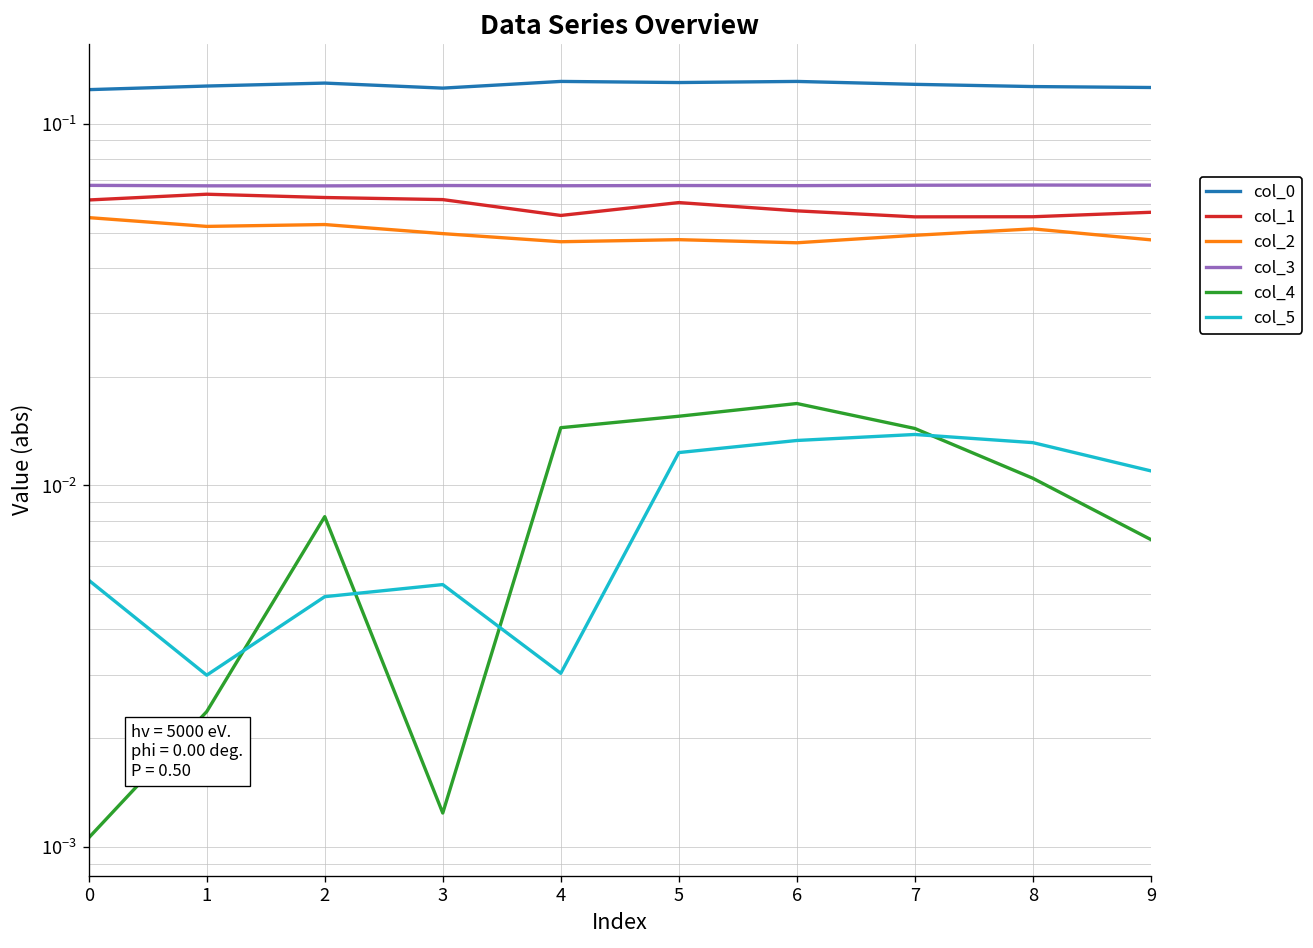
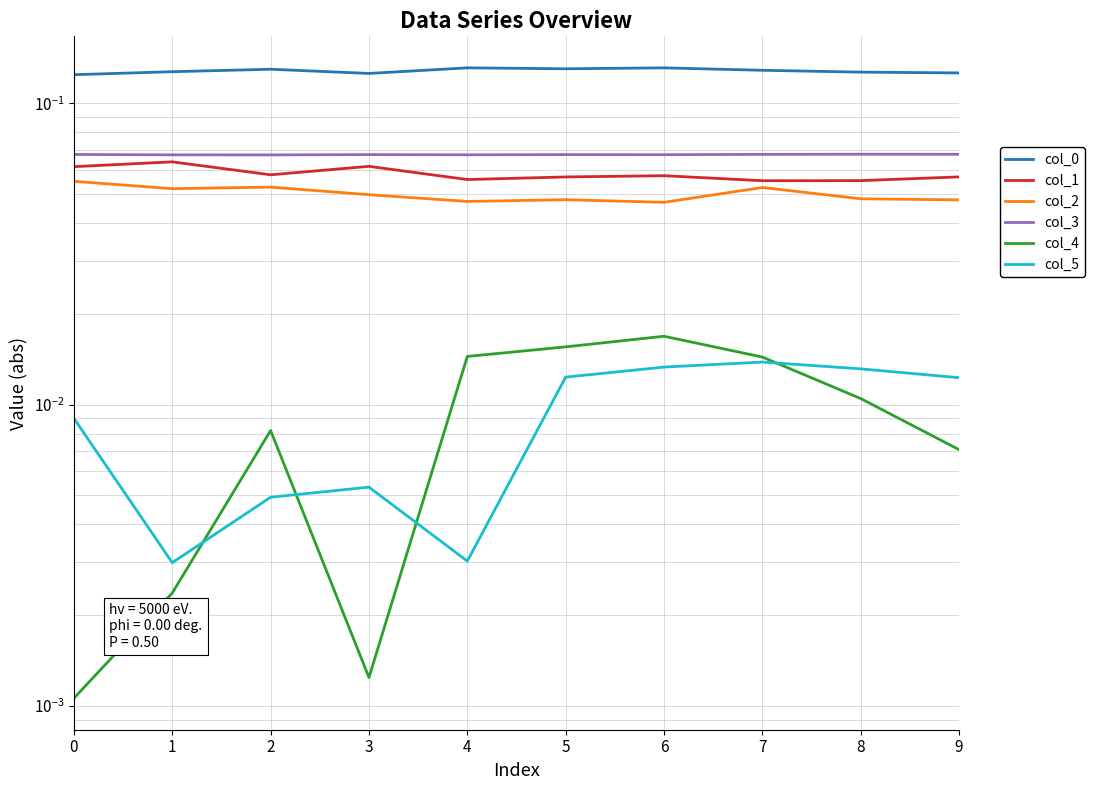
  {
    "col_0": {
      "0": 0.124,
      "1": 0.127,
      "2": 0.130,
      "3": 0.126,
      "4": 0.13,
      "5": 0.130,
      "6": 0.13,
      "7": 0.129,
      "8": 0.127,
      "9": 0.126
    },
    "col_1": {
      "0": 0.062,
      "1": 0.064,
-     "2": 0.063,
+     "2": 0.058,
      "3": 0.062,
      "4": 0.056,
-     "5": 0.061,
+     "5": 0.057,
      "6": 0.057,
      "7": 0.055,
      "8": 0.055,
      "9": 0.057
    },
    "col_2": {
      "0": 0.055,
      "1": 0.052,
      "2": 0.053,
      "3": 0.050,
      "4": 0.047,
      "5": 0.048,
      "6": 0.047,
-     "7": 0.049,
-     "8": 0.051,
+     "7": 0.053,
+     "8": 0.048,
      "9": 0.048
    },
    "col_3": {
      "0": 0.068,
      "1": 0.067,
      "2": 0.067,
      "3": 0.068,
      "4": 0.067,
      "5": 0.068,
      "6": 0.068,
      "7": 0.068,
      "8": 0.068,
      "9": 0.068
    },
    "col_4": {
      "0": 0.00106,
      "2": 0.0082,
      "3": 0.00124,
      "4": 0.014,
      "5": 0.016,
      "6": 0.017,
      "7": 0.014,
      "8": 0.0105,
      "9": 0.0071
    },
    "col_5": {
-     "0": 0.0055,
+     "0": 0.0090,
      "1": 0.0030,
      "2": 0.0049,
      "3": 0.0053,
      "4": 0.0030,
      "5": 0.0123,
      "6": 0.013,
      "7": 0.014,
      "8": 0.013,
-     "9": 0.0110
+     "9": 0.0123
    }
  }
